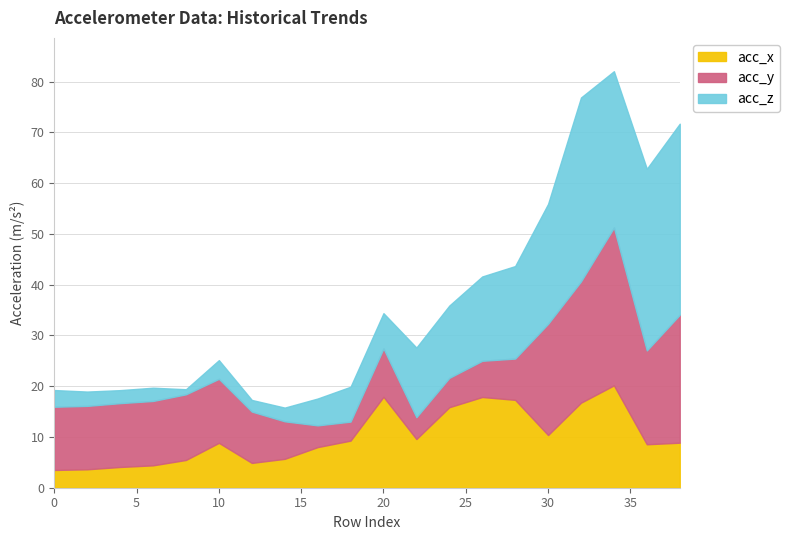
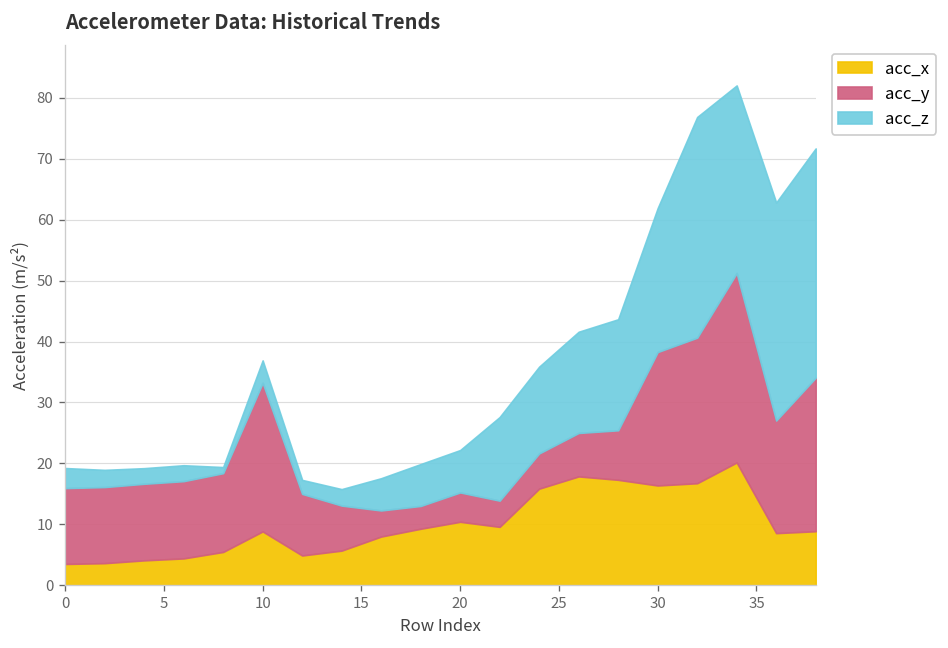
  {
    "acc_x": {
      "0": 4,
      "10": 9,
-     "20": 18,
-     "30": 10
+     "20": 10,
+     "30": 16
    },
    "acc_y": {
      "0": 12,
-     "10": 13,
-     "20": 10,
+     "10": 24,
+     "20": 5,
      "30": 22
    },
    "acc_z": {
      "0": 3,
      "10": 4,
      "20": 7,
      "30": 24
    }
  }
